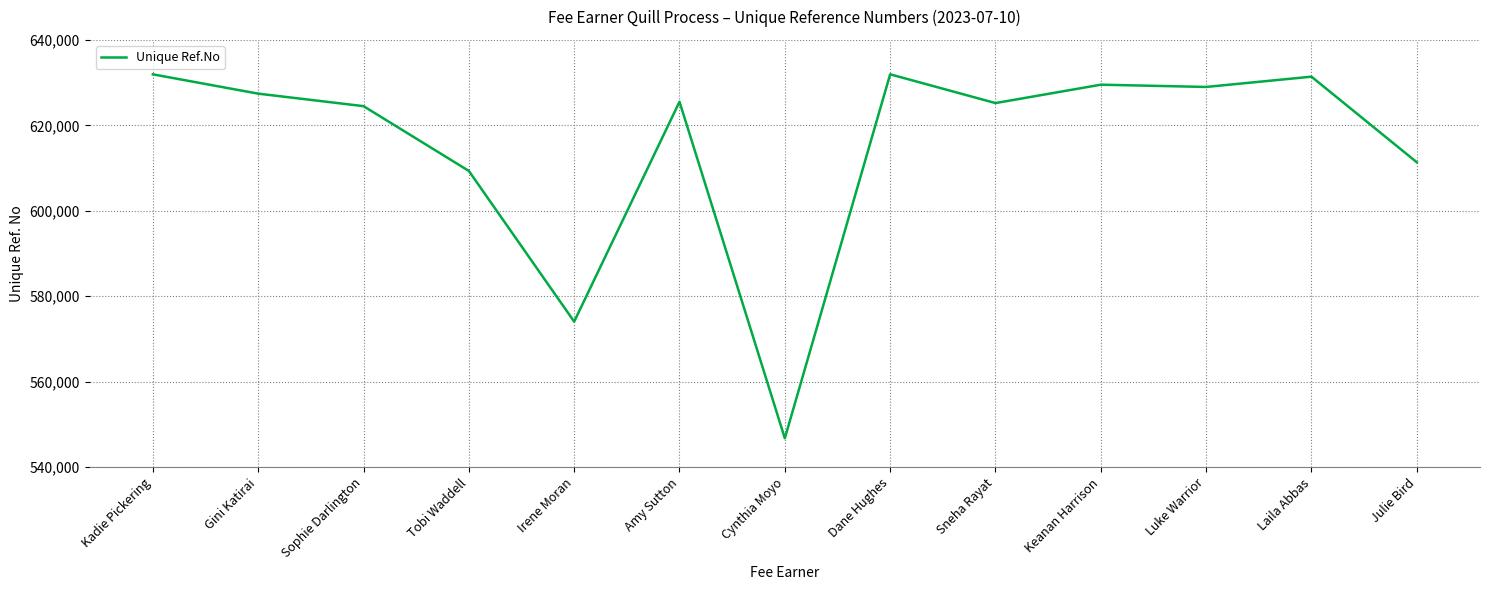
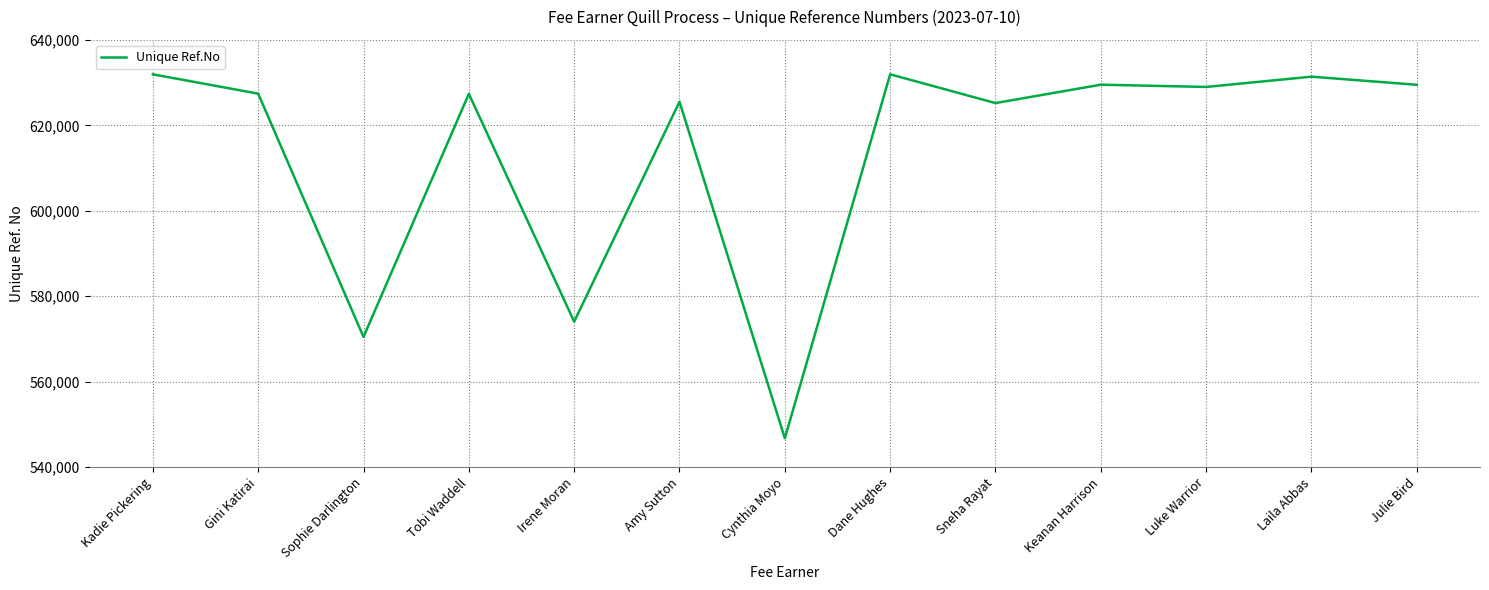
  {
    "Kadie Pickering": "632,000",
    "Gini Katirai": "627,000",
-   "Sophie Darlington": "624,000",
-   "Tobi Waddell": "609,000",
+   "Sophie Darlington": "570,000",
+   "Tobi Waddell": "627,000",
    "Irene Moran": "574,000",
    "Amy Sutton": "626,000",
    "Cynthia Moyo": "547,000",
    "Dane Hughes": "632,000",
    "Sneha Rayat": "625,000",
    "Keanan Harrison": "630,000",
    "Luke Warrior": "629,000",
    "Laila Abbas": "631,000",
-   "Julie Bird": "611,000"
+   "Julie Bird": "629,000"
  }
